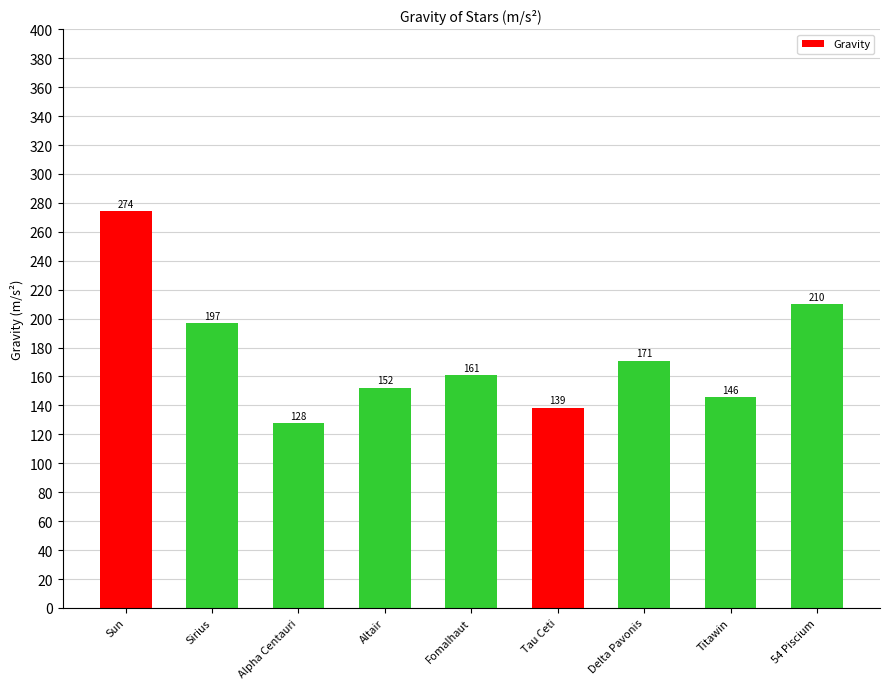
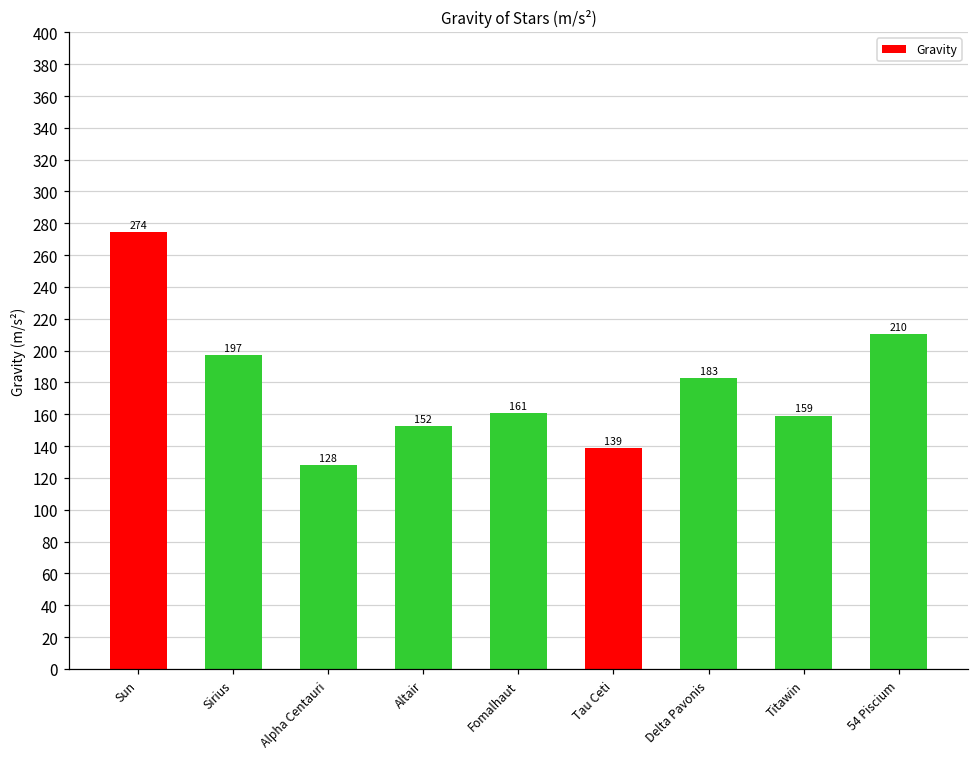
  {
    "Sun": 274,
    "Sirius": 197,
    "Alpha Centauri": 128,
    "Altair": 152,
    "Fomalhaut": 161,
    "Tau Ceti": 139,
-   "Delta Pavonis": 171,
-   "Titawin": 146,
+   "Delta Pavonis": 183,
+   "Titawin": 159,
    "54 Piscium": 210
  }
